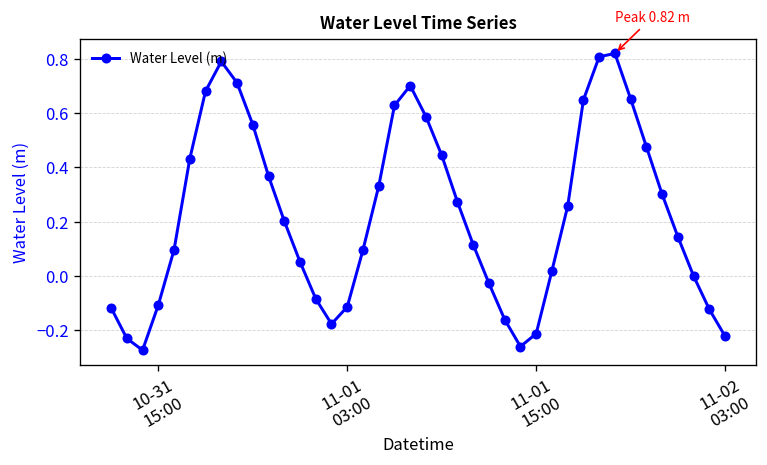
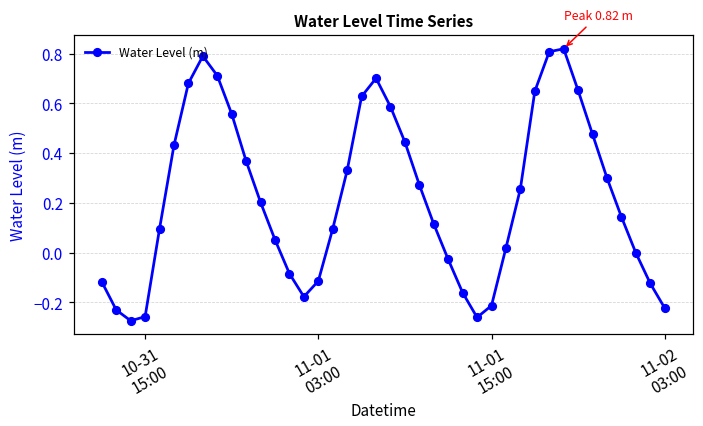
  {
-   "10-31 15:00": -0.11,
+   "10-31 15:00": -0.26,
    "11-01 03:00": -0.11,
    "11-01 15:00": -0.21,
    "11-02 03:00": -0.22
  }
